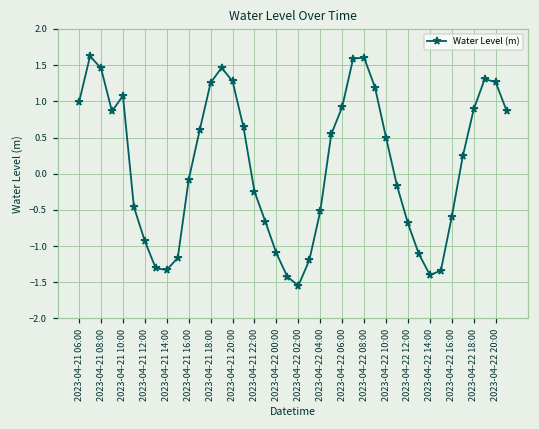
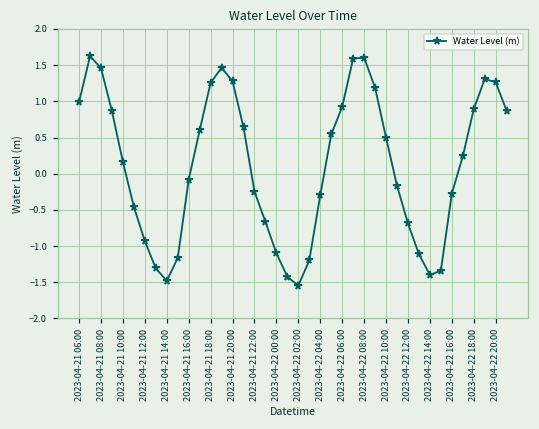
  {
    "2023-04-21 06:00": 1.0,
    "2023-04-21 08:00": 1.5,
-   "2023-04-21 10:00": 1.1,
+   "2023-04-21 10:00": 0.2,
    "2023-04-21 12:00": -0.9,
-   "2023-04-21 14:00": -1.3,
+   "2023-04-21 14:00": -1.5,
    "2023-04-21 16:00": -0.1,
    "2023-04-21 18:00": 1.3,
    "2023-04-21 20:00": 1.3,
    "2023-04-21 22:00": -0.2,
    "2023-04-22 00:00": -1.1,
    "2023-04-22 02:00": -1.5,
-   "2023-04-22 04:00": -0.5,
+   "2023-04-22 04:00": -0.3,
    "2023-04-22 06:00": 0.9,
    "2023-04-22 08:00": 1.6,
    "2023-04-22 10:00": 0.5,
    "2023-04-22 12:00": -0.7,
    "2023-04-22 14:00": -1.4,
-   "2023-04-22 16:00": -0.6,
+   "2023-04-22 16:00": -0.3,
    "2023-04-22 18:00": 0.9,
    "2023-04-22 20:00": 1.3
  }
